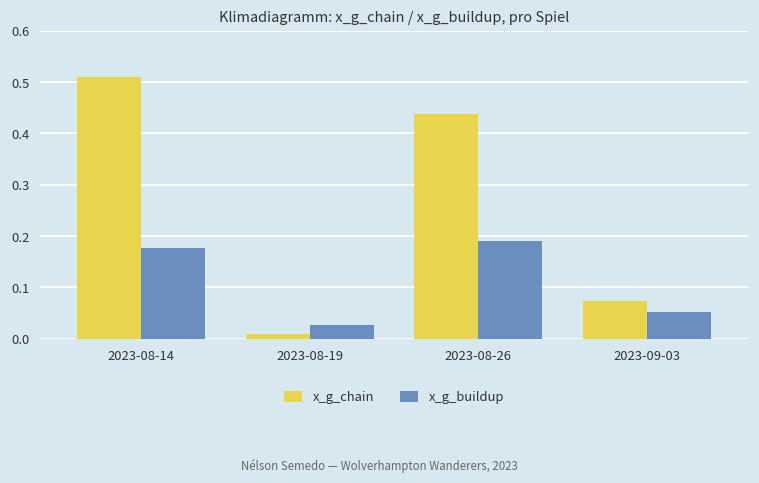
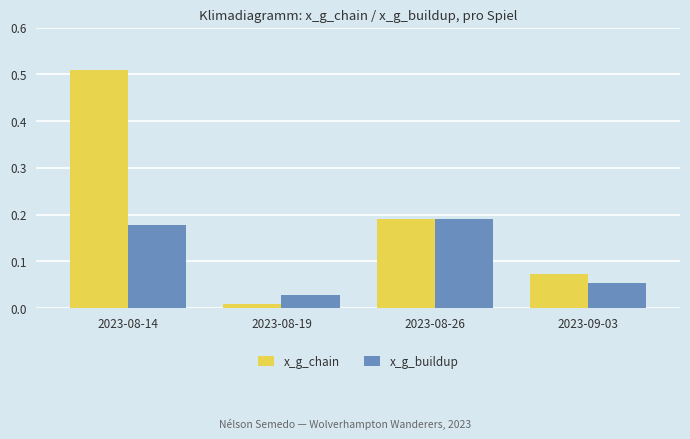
  {
    "x_g_chain": {
      "2023-08-14": 0.51,
      "2023-08-19": 0.01,
-     "2023-08-26": 0.44,
+     "2023-08-26": 0.19,
      "2023-09-03": 0.07
    },
    "x_g_buildup": {
      "2023-08-14": 0.18,
      "2023-08-19": 0.03,
      "2023-08-26": 0.19,
      "2023-09-03": 0.05
    }
  }
